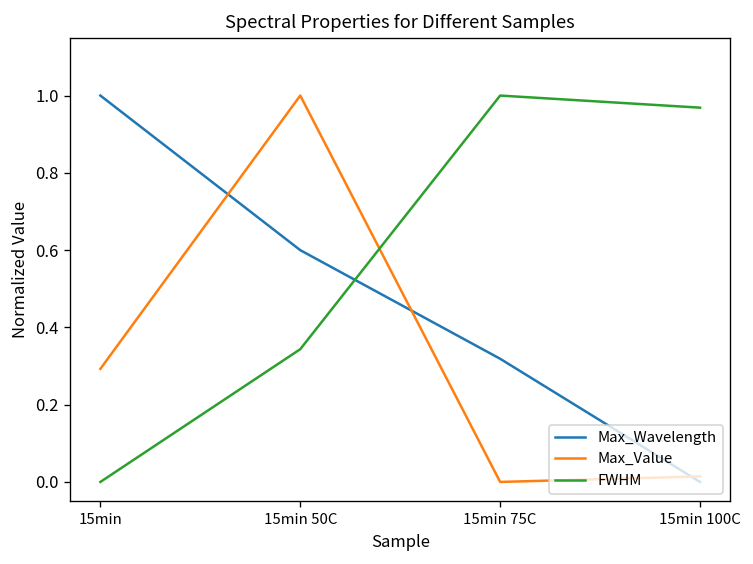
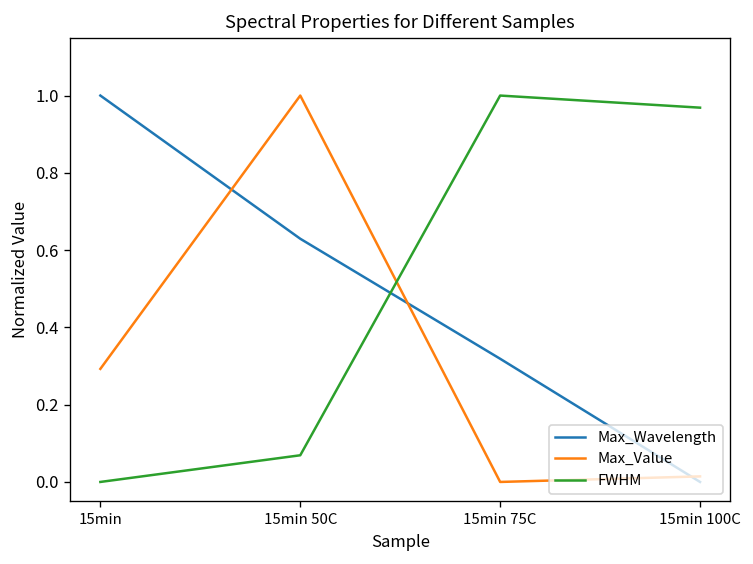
  {
    "Max_Wavelength": {
      "15min": 1.00,
-     "15min 50C": 0.60,
+     "15min 50C": 0.63,
      "15min 75C": 0.32
    },
    "Max_Value": {
      "15min": 0.29,
      "15min 50C": 1.00,
      "15min 75C": 0.00
    },
    "FWHM": {
      "15min": 0.00,
-     "15min 50C": 0.34,
+     "15min 50C": 0.07,
      "15min 75C": 1.00,
      "15min 100C": 0.97
    }
  }
